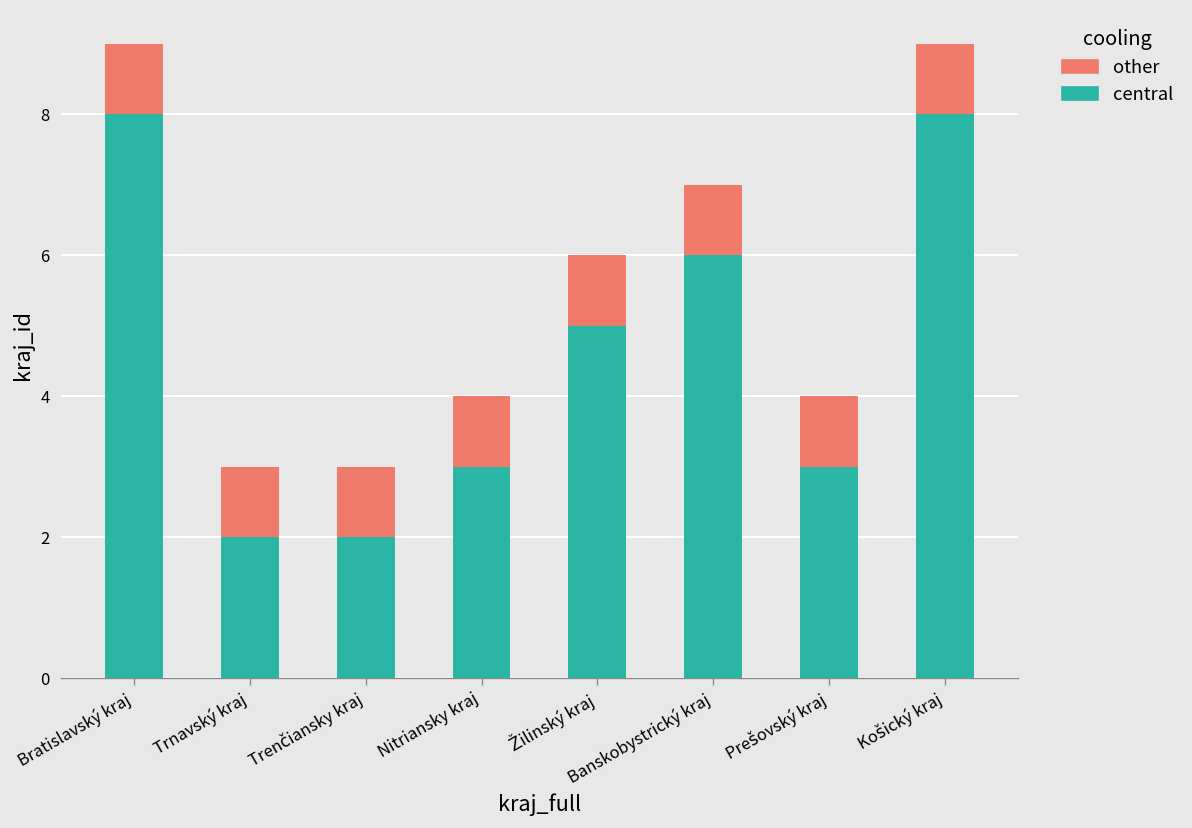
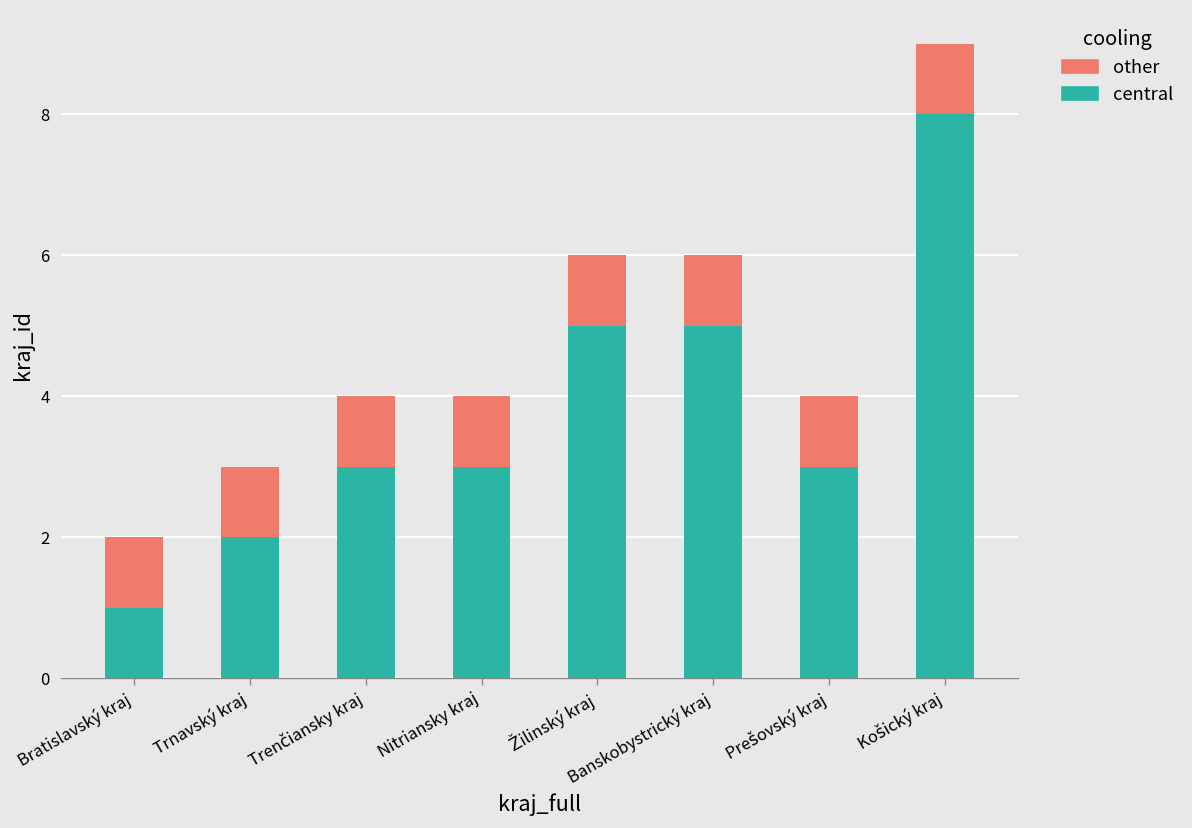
  {
    "central": {
-     "Bratislavský kraj": 8,
+     "Bratislavský kraj": 1,
      "Trnavský kraj": 2,
-     "Trenčiansky kraj": 2,
+     "Trenčiansky kraj": 3,
      "Nitriansky kraj": 3,
      "Žilinský kraj": 5,
-     "Banskobystrický kraj": 6,
+     "Banskobystrický kraj": 5,
      "Prešovský kraj": 3,
      "Košický kraj": 8
    },
    "other": {
      "Bratislavský kraj": 1,
      "Trnavský kraj": 1,
      "Trenčiansky kraj": 1,
      "Nitriansky kraj": 1,
      "Žilinský kraj": 1,
      "Banskobystrický kraj": 1,
      "Prešovský kraj": 1,
      "Košický kraj": 1
    }
  }
